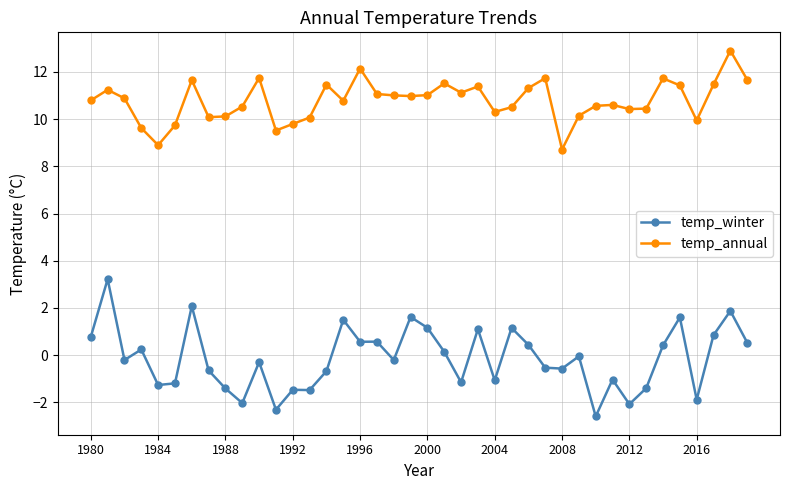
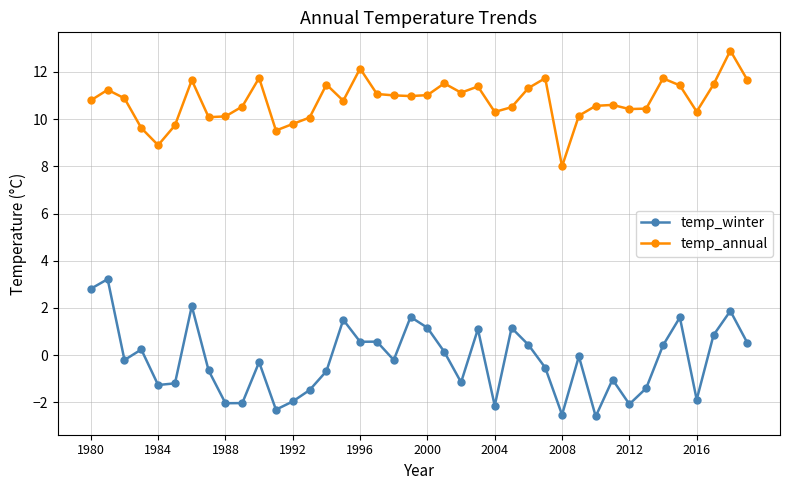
  {
    "temp_winter": {
-     "1980": 0.8,
+     "1980": 2.8,
      "1984": -1.3,
-     "1988": -1.4,
-     "1992": -1.5,
+     "1988": -2.0,
+     "1992": -2.0,
      "1996": 0.6,
      "2000": 1.2,
-     "2004": -1.1,
-     "2008": -0.6,
+     "2004": -2.1,
+     "2008": -2.5,
      "2012": -2.1,
      "2016": -1.9
    },
    "temp_annual": {
      "1980": 10.8,
      "1984": 8.9,
      "1988": 10.1,
      "1992": 9.8,
      "1996": 12.1,
      "2000": 11.0,
      "2004": 10.3,
-     "2008": 8.7,
+     "2008": 8.0,
      "2012": 10.4,
-     "2016": 9.9
+     "2016": 10.3
    }
  }
